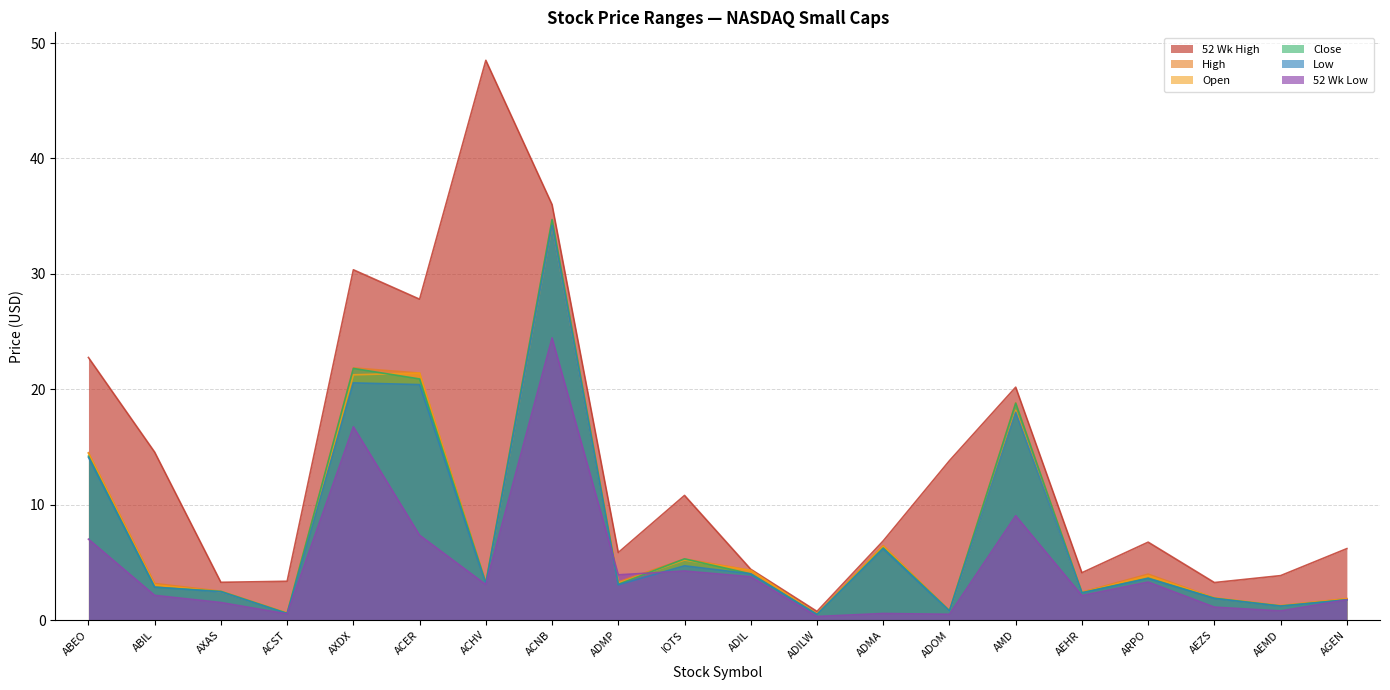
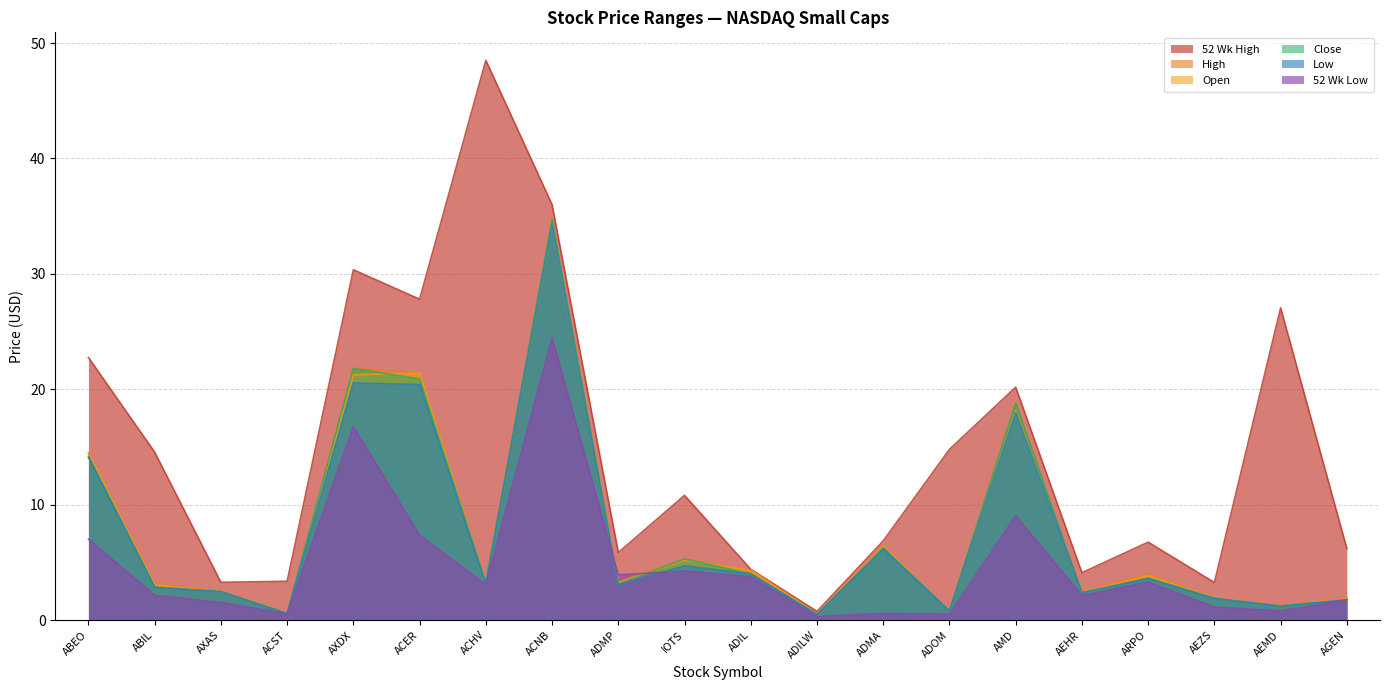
  {
    "52 Wk High": {
      "ABEO": 22.8,
      "ABIL": 14.6,
      "AXAS": 3.3,
      "ACST": 3.4,
      "AXDX": 30.4,
      "ACER": 27.8,
      "ACHV": 48.5,
      "ACNB": 36.0,
      "ADMP": 5.9,
      "IOTS": 10.8,
      "ADMA": 6.9,
-     "ADOM": 13.8,
+     "ADOM": 14.8,
      "AMD": 20.2,
      "AEHR": 4.1,
      "ARPO": 6.8,
      "AEZS": 3.3,
-     "AEMD": 3.9,
+     "AEMD": 27.1,
      "AGEN": 6.2
    },
    "Close": {
      "ACER": 20.9
    },
    "Low": {
      "AXDX": 20.6,
      "ACER": 20.4,
      "IOTS": 4.7
    },
    "52 Wk Low": {
      "ABEO": 7.0,
      "ABIL": 2.1,
      "AXAS": 1.5,
      "AXDX": 16.8,
      "ACER": 7.4,
      "ACNB": 24.5,
      "ADMP": 3.9,
      "IOTS": 4.3,
      "ADIL": 3.8,
      "ADMA": 0.6,
      "ADOM": 0.5,
      "AMD": 9.0,
      "AEHR": 2.1,
      "ARPO": 3.3,
      "AEZS": 1.1,
      "AEMD": 0.8
    }
  }
